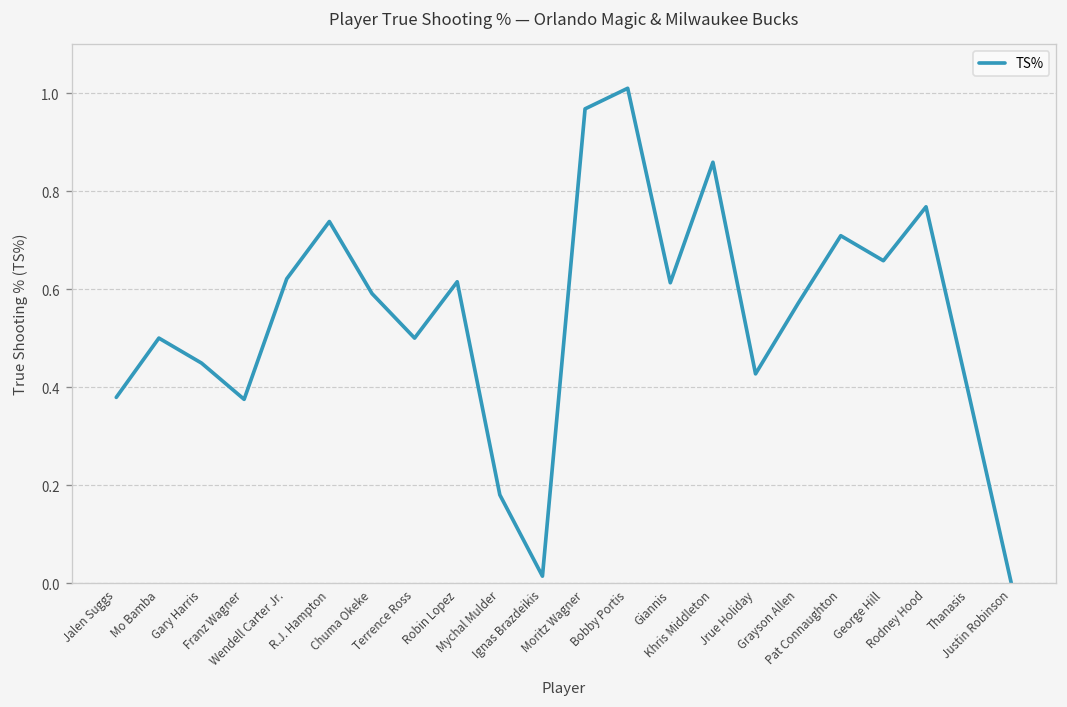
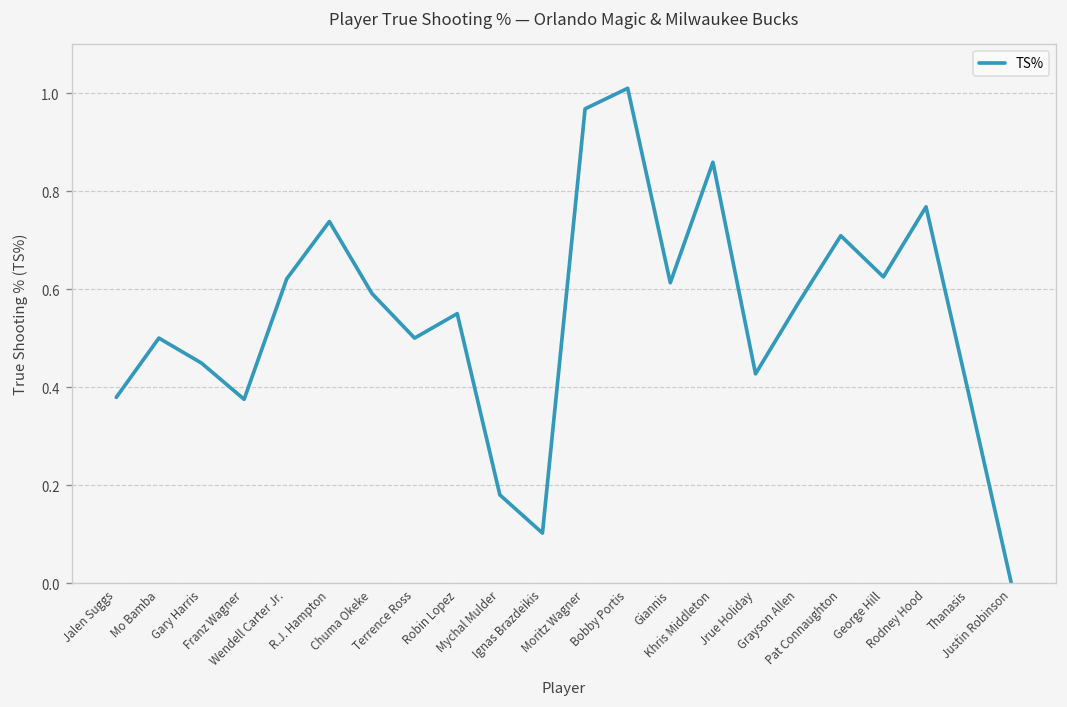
  {
    "Jalen Suggs": 0.38,
    "Mo Bamba": 0.50,
    "Gary Harris": 0.45,
    "Franz Wagner": 0.38,
    "Wendell Carter Jr.": 0.62,
    "R.J. Hampton": 0.74,
    "Chuma Okeke": 0.59,
    "Terrence Ross": 0.50,
-   "Robin Lopez": 0.62,
+   "Robin Lopez": 0.55,
    "Mychal Mulder": 0.18,
-   "Ignas Brazdeikis": 0.01,
+   "Ignas Brazdeikis": 0.10,
    "Moritz Wagner": 0.97,
    "Bobby Portis": 1.01,
    "Giannis": 0.61,
    "Khris Middleton": 0.86,
    "Jrue Holiday": 0.43,
    "Grayson Allen": 0.57,
    "Pat Connaughton": 0.71,
-   "George Hill": 0.66,
+   "George Hill": 0.63,
    "Rodney Hood": 0.77,
    "Thanasis": 0.39,
    "Justin Robinson": 0.00
  }
